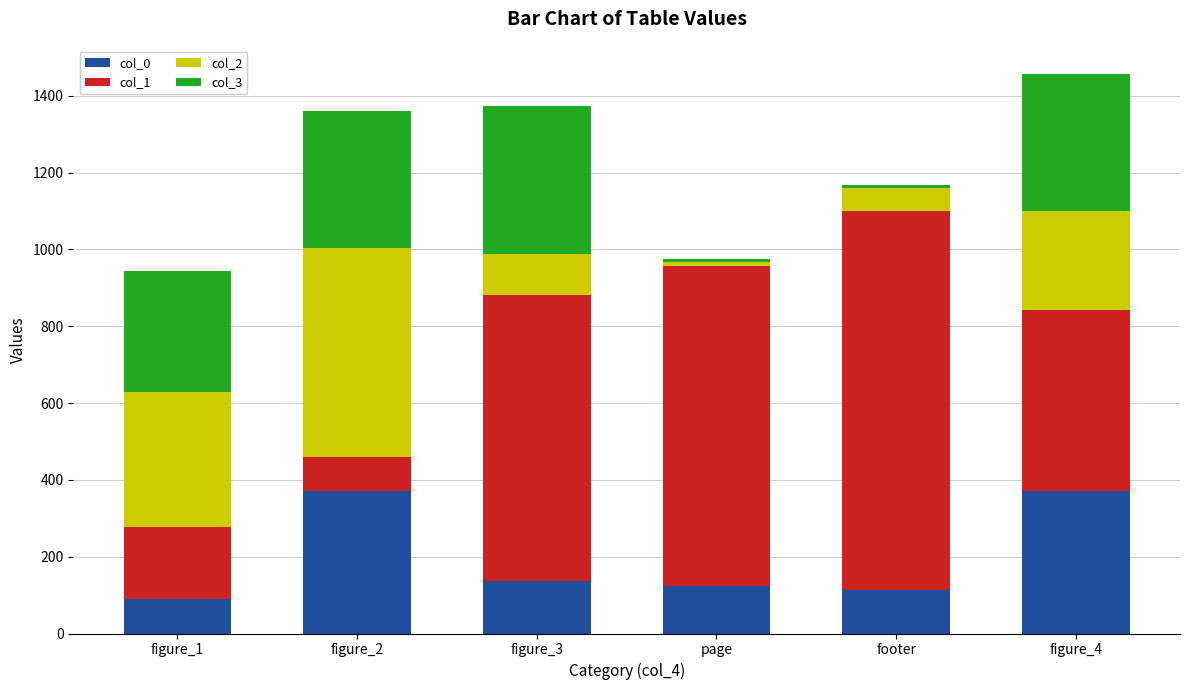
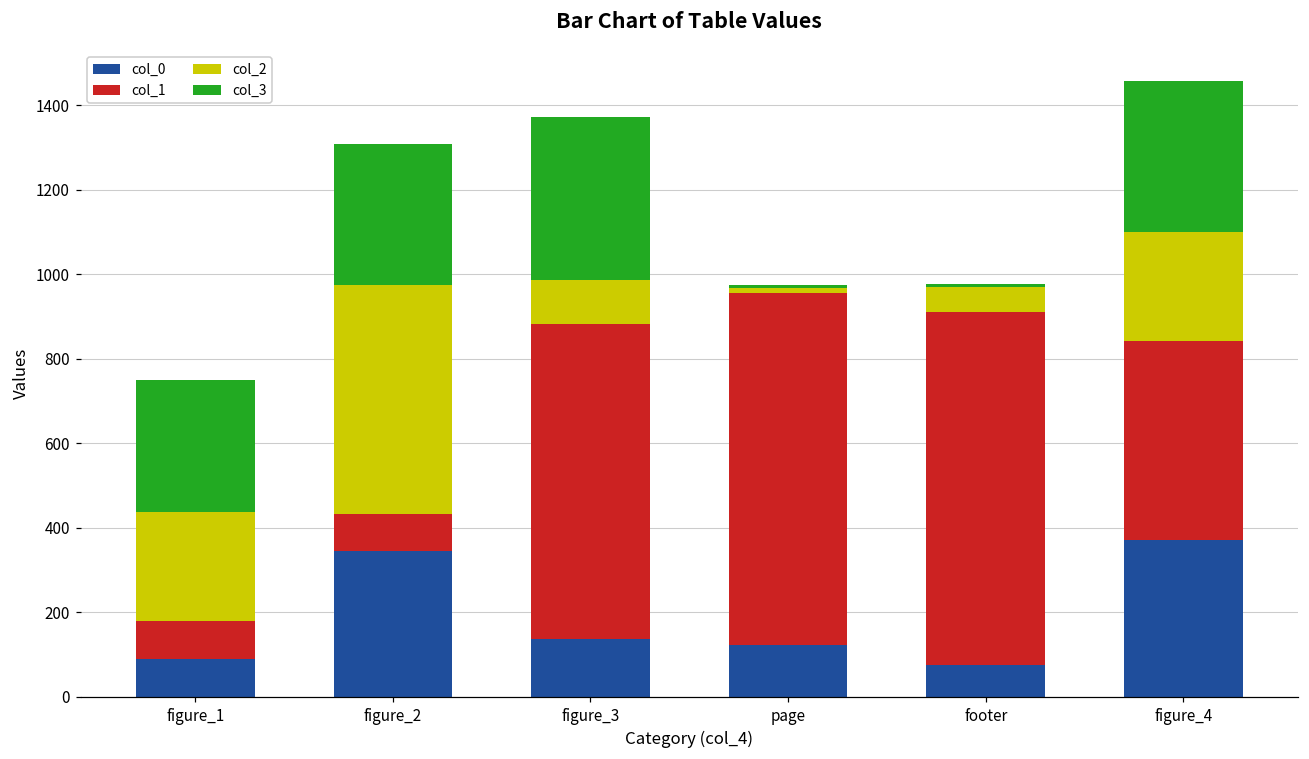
  {
    "col_0": {
      "figure_1": 90,
-     "figure_2": 370,
+     "figure_2": 340,
      "figure_3": 140,
      "page": 120,
-     "footer": 110,
+     "footer": 70,
      "figure_4": 370
    },
    "col_1": {
-     "figure_1": 190,
+     "figure_1": 90,
      "figure_2": 90,
      "figure_3": 740,
      "page": 830,
-     "footer": 990,
+     "footer": 840,
      "figure_4": 470
    },
    "col_2": {
-     "figure_1": 350,
+     "figure_1": 260,
      "figure_2": 540,
      "figure_3": 110,
      "page": 10,
      "footer": 60,
      "figure_4": 260
    },
    "col_3": {
      "figure_1": 310,
-     "figure_2": 360,
+     "figure_2": 330,
      "figure_3": 390,
      "page": 10,
      "footer": 10,
      "figure_4": 360
    }
  }
